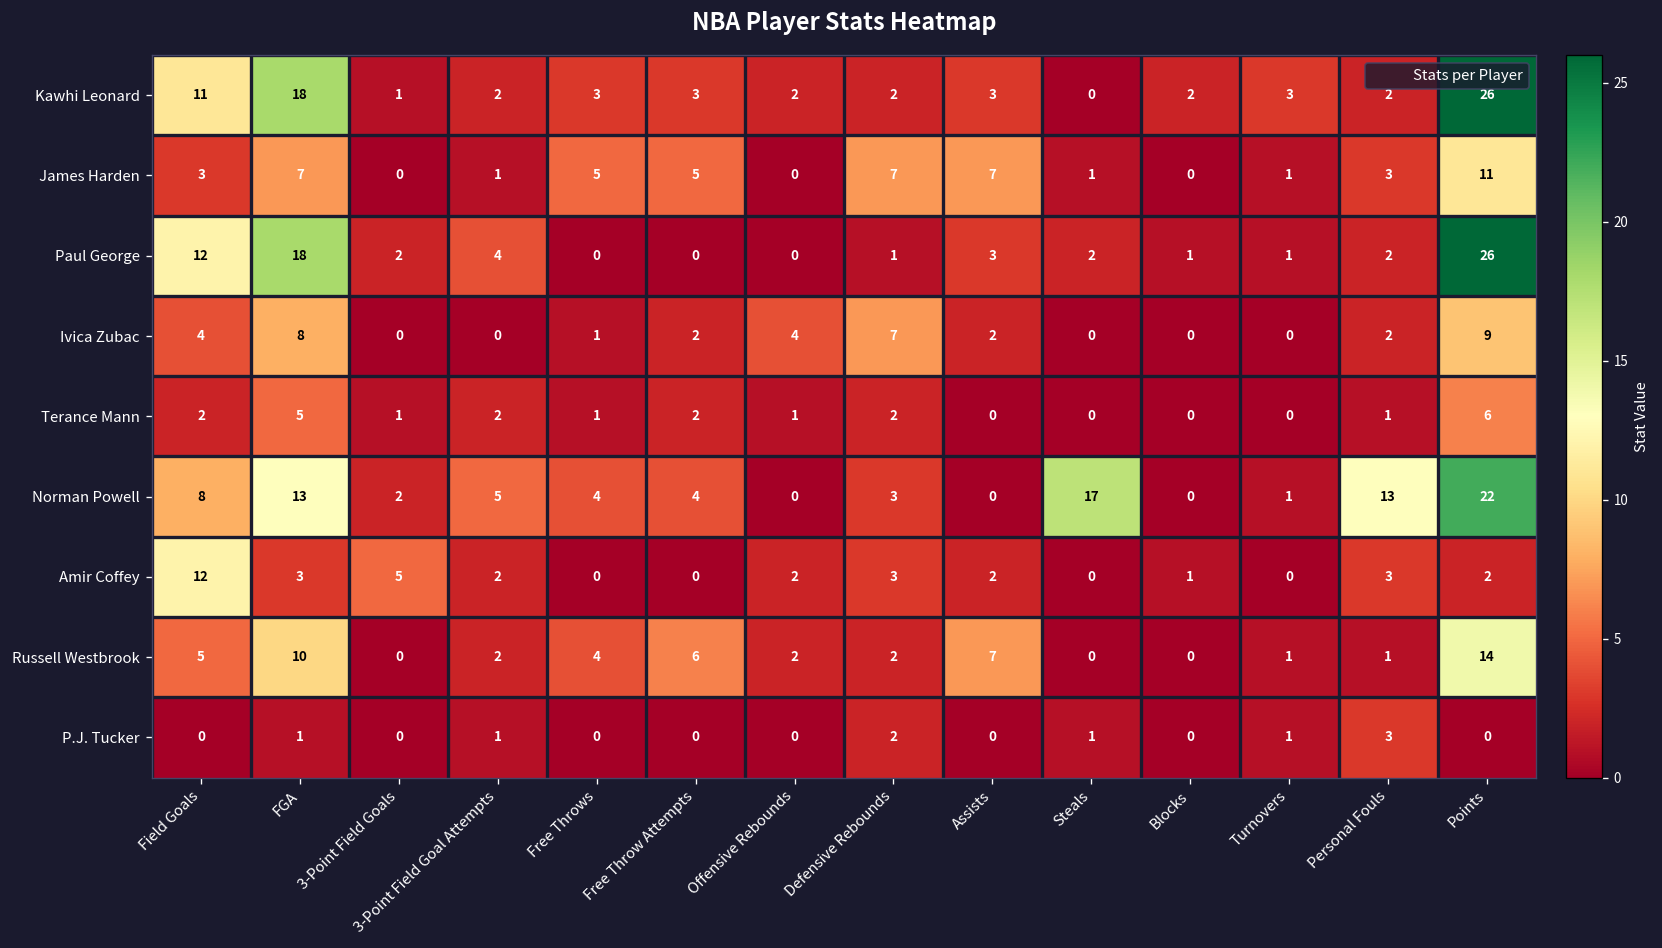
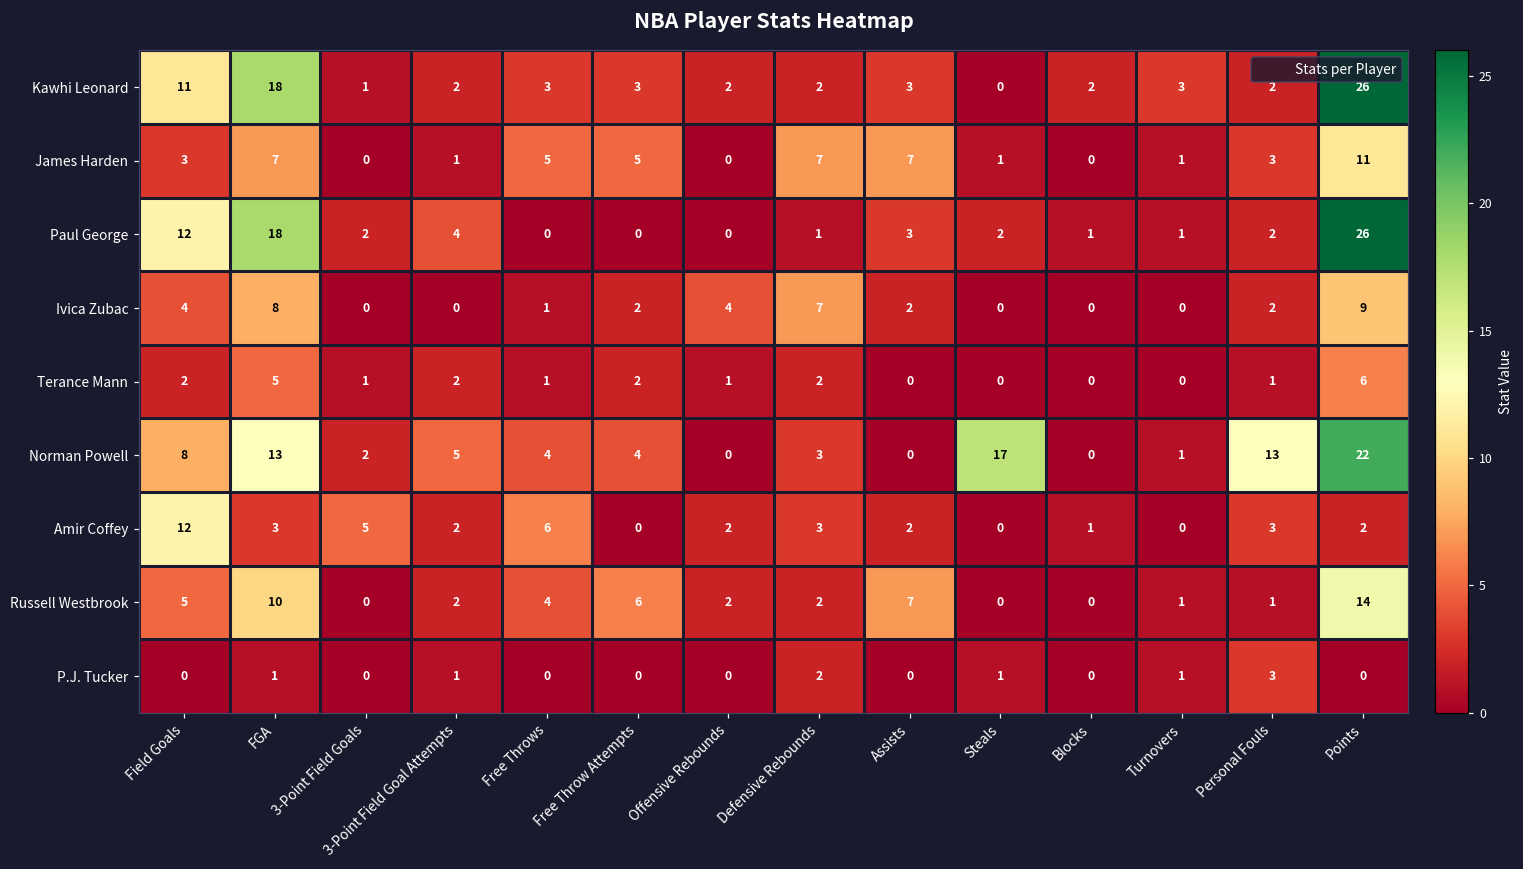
  {
    "Kawhi Leonard": {
      "Field Goals": 11,
      "FGA": 18,
      "3-Point Field Goals": 1,
      "3-Point Field Goal Attempts": 2,
      "Free Throws": 3,
      "Free Throw Attempts": 3,
      "Offensive Rebounds": 2,
      "Defensive Rebounds": 2,
      "Assists": 3,
      "Steals": 0,
      "Blocks": 2,
      "Turnovers": 3
    },
    "James Harden": {
      "Field Goals": 3,
      "FGA": 7,
      "3-Point Field Goals": 0,
      "3-Point Field Goal Attempts": 1,
      "Free Throws": 5,
      "Free Throw Attempts": 5,
      "Offensive Rebounds": 0,
      "Defensive Rebounds": 7,
      "Assists": 7,
      "Steals": 1,
      "Blocks": 0,
      "Turnovers": 1,
      "Personal Fouls": 3,
      "Points": 11
    },
    "Paul George": {
      "Field Goals": 12,
      "FGA": 18,
      "3-Point Field Goals": 2,
      "3-Point Field Goal Attempts": 4,
      "Free Throws": 0,
      "Free Throw Attempts": 0,
      "Offensive Rebounds": 0,
      "Defensive Rebounds": 1,
      "Assists": 3,
      "Steals": 2,
      "Blocks": 1,
      "Turnovers": 1,
      "Personal Fouls": 2,
      "Points": 26
    },
    "Ivica Zubac": {
      "Field Goals": 4,
      "FGA": 8,
      "3-Point Field Goals": 0,
      "3-Point Field Goal Attempts": 0,
      "Free Throws": 1,
      "Free Throw Attempts": 2,
      "Offensive Rebounds": 4,
      "Defensive Rebounds": 7,
      "Assists": 2,
      "Steals": 0,
      "Blocks": 0,
      "Turnovers": 0,
      "Personal Fouls": 2,
      "Points": 9
    },
    "Terance Mann": {
      "Field Goals": 2,
      "FGA": 5,
      "3-Point Field Goals": 1,
      "3-Point Field Goal Attempts": 2,
      "Free Throws": 1,
      "Free Throw Attempts": 2,
      "Offensive Rebounds": 1,
      "Defensive Rebounds": 2,
      "Assists": 0,
      "Steals": 0,
      "Blocks": 0,
      "Turnovers": 0,
      "Personal Fouls": 1,
      "Points": 6
    },
    "Norman Powell": {
      "Field Goals": 8,
      "FGA": 13,
      "3-Point Field Goals": 2,
      "3-Point Field Goal Attempts": 5,
      "Free Throws": 4,
      "Free Throw Attempts": 4,
      "Offensive Rebounds": 0,
      "Defensive Rebounds": 3,
      "Assists": 0,
      "Steals": 17,
      "Blocks": 0,
      "Turnovers": 1,
      "Personal Fouls": 13,
      "Points": 22
    },
    "Amir Coffey": {
      "Field Goals": 12,
      "FGA": 3,
      "3-Point Field Goals": 5,
      "3-Point Field Goal Attempts": 2,
-     "Free Throws": 0,
+     "Free Throws": 6,
      "Free Throw Attempts": 0,
      "Offensive Rebounds": 2,
      "Defensive Rebounds": 3,
      "Assists": 2,
      "Steals": 0,
      "Blocks": 1,
      "Turnovers": 0,
      "Personal Fouls": 3,
      "Points": 2
    },
    "Russell Westbrook": {
      "Field Goals": 5,
      "FGA": 10,
      "3-Point Field Goals": 0,
      "3-Point Field Goal Attempts": 2,
      "Free Throws": 4,
      "Free Throw Attempts": 6,
      "Offensive Rebounds": 2,
      "Defensive Rebounds": 2,
      "Assists": 7,
      "Steals": 0,
      "Blocks": 0,
      "Turnovers": 1,
      "Personal Fouls": 1,
      "Points": 14
    },
    "P.J. Tucker": {
      "Field Goals": 0,
      "FGA": 1,
      "3-Point Field Goals": 0,
      "3-Point Field Goal Attempts": 1,
      "Free Throws": 0,
      "Free Throw Attempts": 0,
      "Offensive Rebounds": 0,
      "Defensive Rebounds": 2,
      "Assists": 0,
      "Steals": 1,
      "Blocks": 0,
      "Turnovers": 1,
      "Personal Fouls": 3,
      "Points": 0
    }
  }
